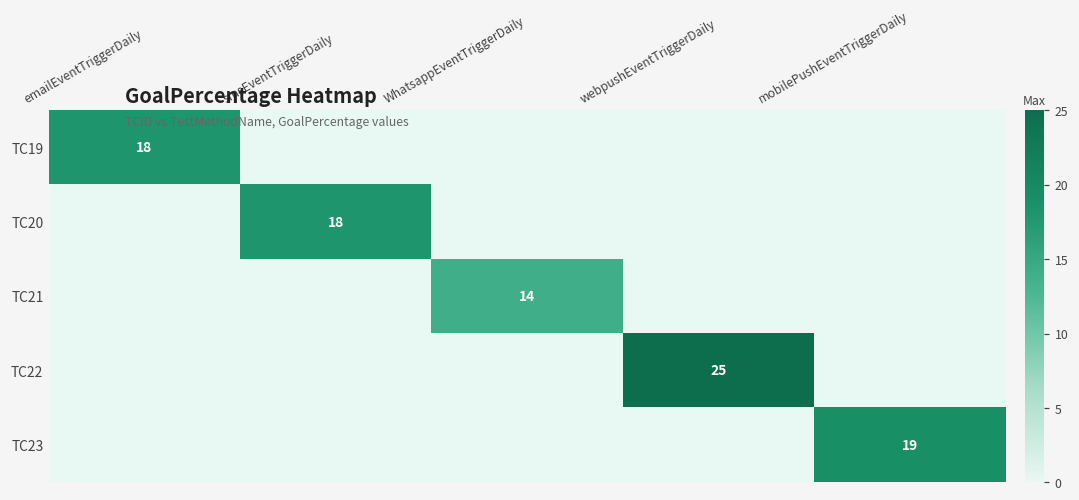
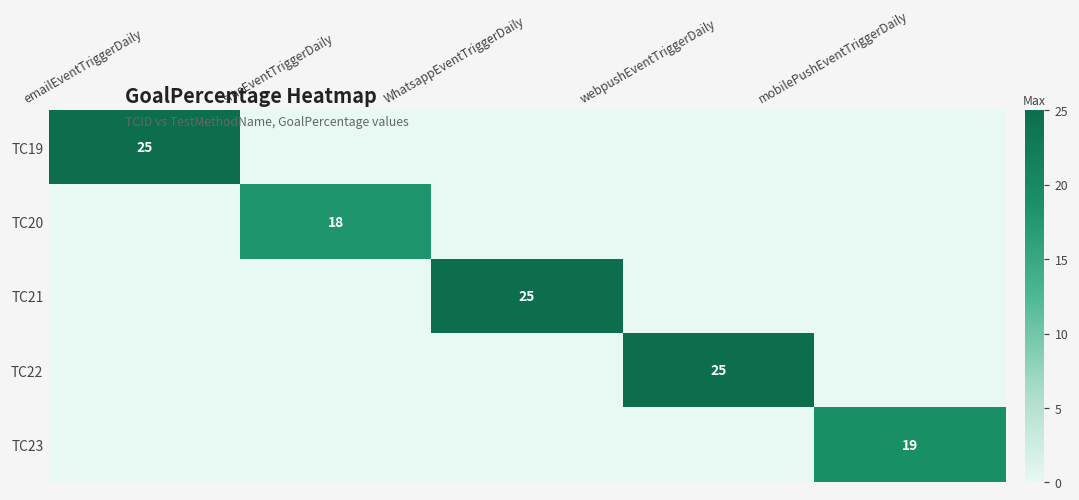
  {
    "TC19": {
-     "emailEventTriggerDaily": 18
+     "emailEventTriggerDaily": 25
    },
    "TC20": {
      "smsEventTriggerDaily": 18
    },
    "TC21": {
-     "WhatsappEventTriggerDaily": 14
+     "WhatsappEventTriggerDaily": 25
    },
    "TC22": {
      "webpushEventTriggerDaily": 25
    },
    "TC23": {
      "mobilePushEventTriggerDaily": 19
    }
  }
